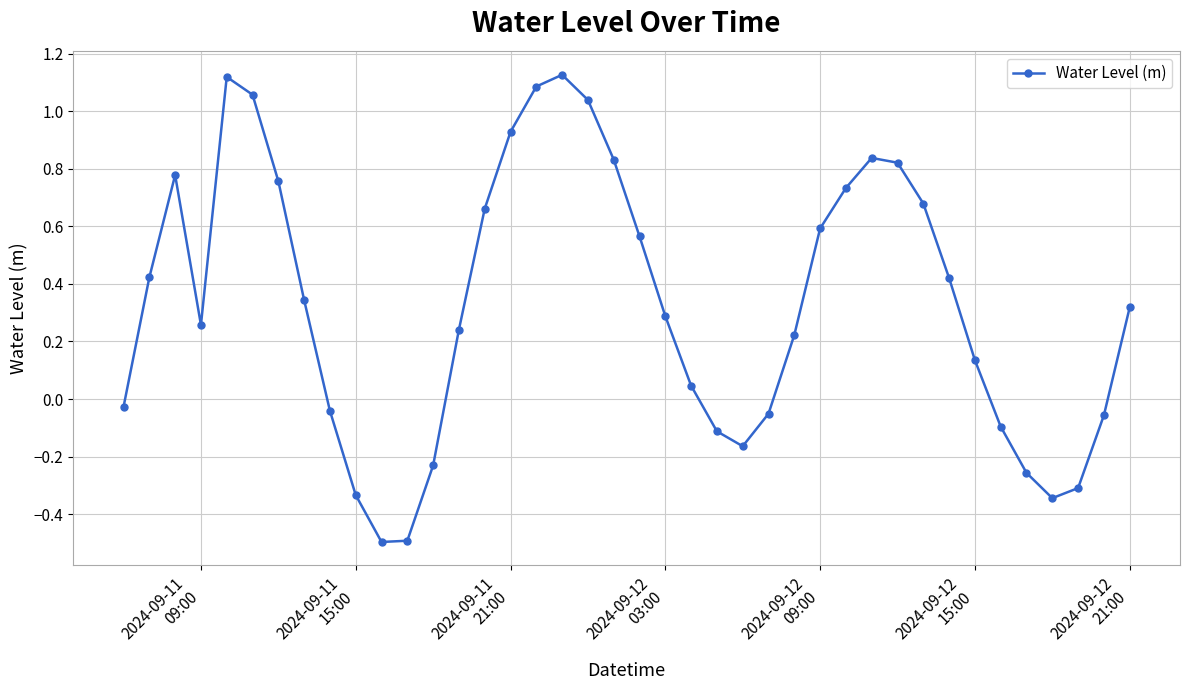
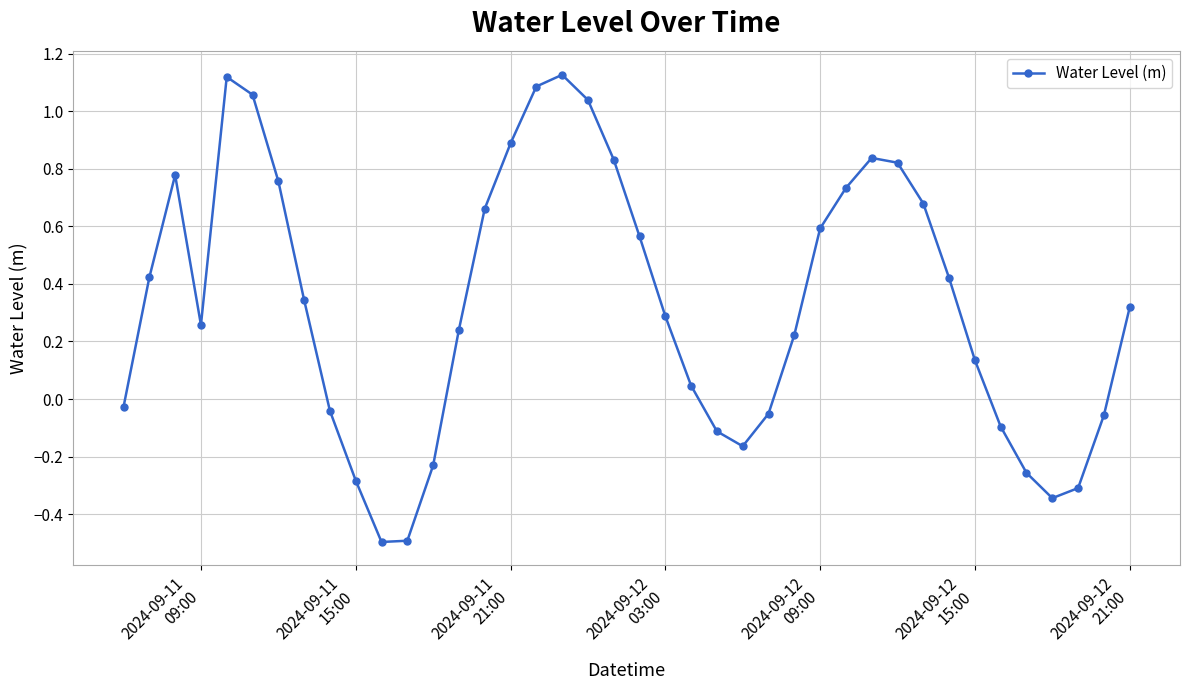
  {
    "2024-09-11 09:00": 0.26,
-   "2024-09-11 15:00": -0.33,
-   "2024-09-11 21:00": 0.93,
+   "2024-09-11 15:00": -0.28,
+   "2024-09-11 21:00": 0.89,
    "2024-09-12 03:00": 0.29,
    "2024-09-12 09:00": 0.59,
    "2024-09-12 15:00": 0.14,
    "2024-09-12 21:00": 0.32
  }
